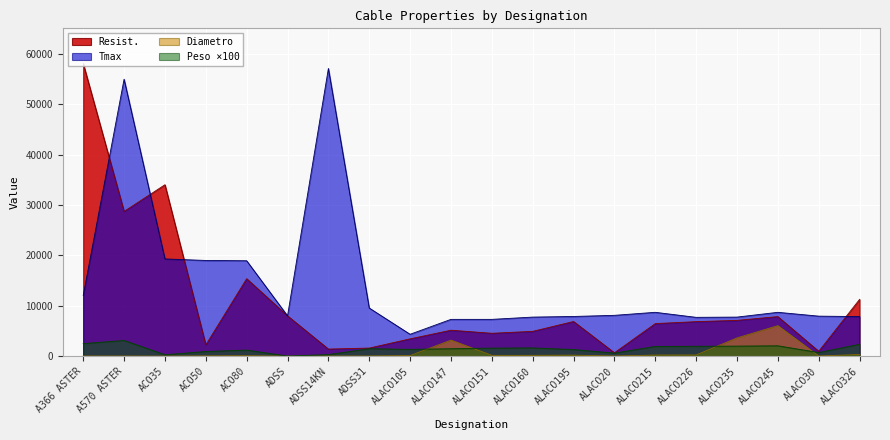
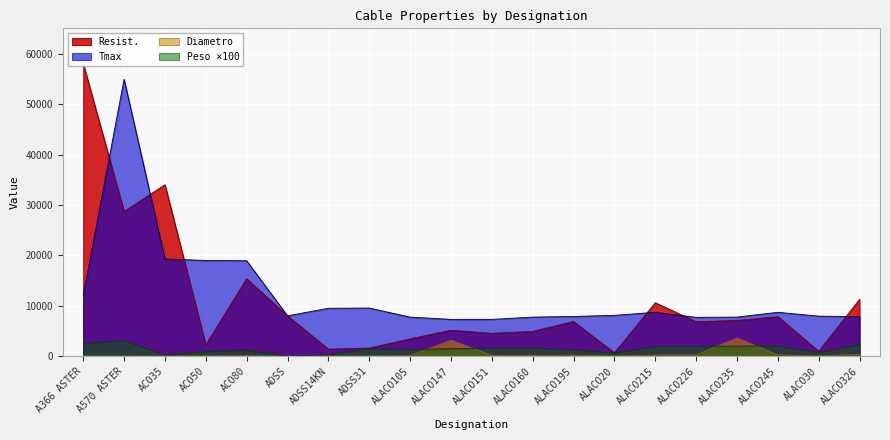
  {
    "Resist.": {
      "A570 ASTER": 29000,
      "ACO35": 34000,
      "ACO50": 2000,
      "ACO80": 15000,
      "ADSS14KN": 1000,
      "ALACO105": 3000,
      "ALACO147": 5000,
      "ALACO151": 5000,
      "ALACO160": 5000,
      "ALACO195": 7000,
-     "ALACO215": 6000,
+     "ALACO215": 11000,
      "ALACO226": 7000,
      "ALACO235": 7000,
      "ALACO245": 8000,
      "ALACO326": 11000
    },
    "Tmax": {
      "A366 ASTER": 12000,
      "A570 ASTER": 55000,
      "ACO35": 19000,
      "ACO50": 19000,
      "ACO80": 19000,
-     "ADSS14KN": 57000,
+     "ADSS14KN": 10000,
      "ADSS31": 10000,
-     "ALACO105": 4000,
+     "ALACO105": 8000,
      "ALACO147": 7000,
      "ALACO151": 7000,
      "ALACO160": 8000,
      "ALACO195": 8000,
      "ALACO20": 8000,
      "ALACO215": 9000,
      "ALACO226": 8000,
      "ALACO235": 8000,
      "ALACO245": 9000,
      "ALACO30": 8000,
      "ALACO326": 8000
    },
    "Diametro": {
      "A366 ASTER": 0,
      "A570 ASTER": 0,
      "ACO50": 0,
      "ACO80": 0,
      "ADSS31": 0,
      "ALACO105": 0,
      "ALACO147": 3000,
      "ALACO151": 0,
      "ALACO160": 0,
      "ALACO195": 0,
      "ALACO20": 0,
      "ALACO215": 0,
      "ALACO226": 0,
      "ALACO235": 4000,
-     "ALACO245": 6000,
+     "ALACO245": 0,
      "ALACO30": 0,
      "ALACO326": 0
    },
    "Peso ×100": {
      "A366 ASTER": 2000,
      "A570 ASTER": 3000,
      "ACO50": 1000,
      "ACO80": 1000,
      "ALACO105": 1000,
      "ALACO147": 1000,
      "ALACO151": 2000,
      "ALACO160": 2000,
      "ALACO195": 1000,
      "ALACO215": 2000,
      "ALACO226": 2000,
      "ALACO235": 2000,
      "ALACO245": 2000,
      "ALACO326": 2000
    }
  }
